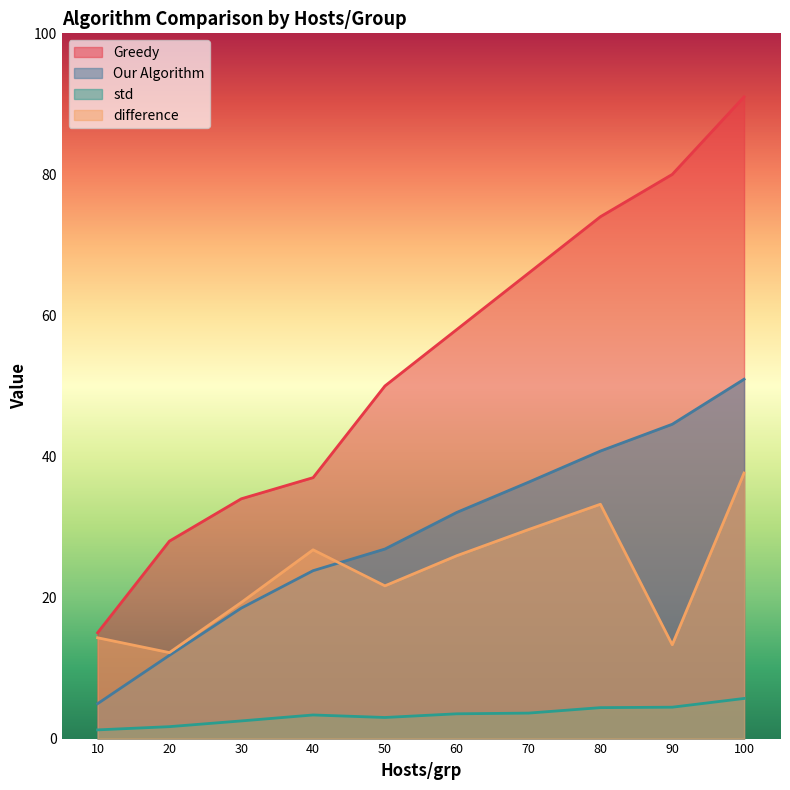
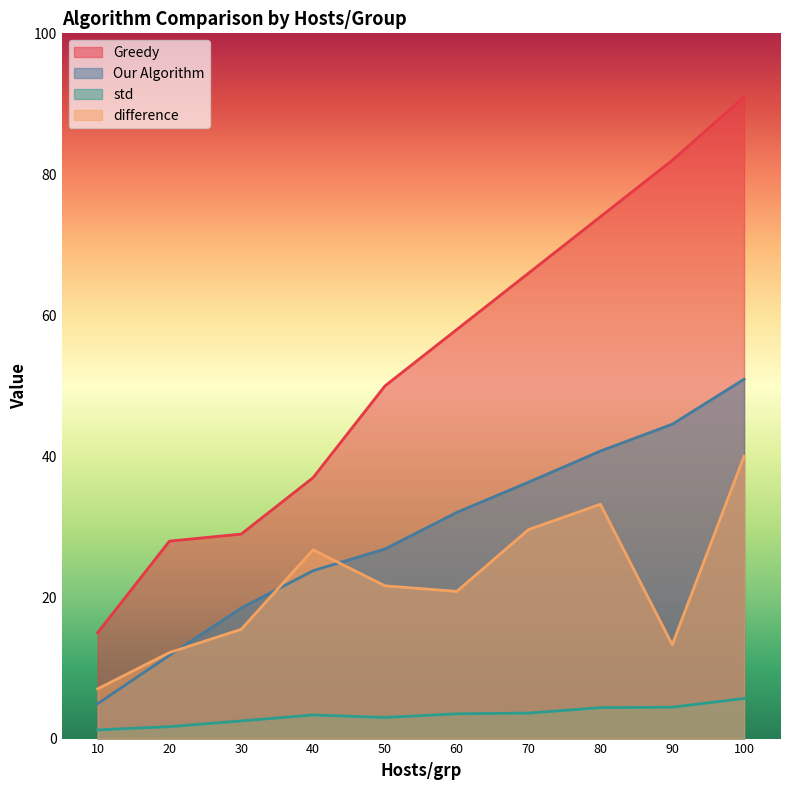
  {
    "Greedy": {
      "10": 15,
      "20": 28,
-     "30": 34,
+     "30": 29,
      "40": 37,
      "50": 50,
      "60": 58,
      "70": 66,
      "80": 74,
-     "90": 80,
+     "90": 82,
      "100": 91
    },
    "difference": {
-     "10": 14,
+     "10": 7,
      "20": 12,
-     "30": 19,
+     "30": 16,
      "40": 27,
      "50": 22,
-     "60": 26,
+     "60": 21,
      "70": 30,
      "80": 33,
      "90": 13,
-     "100": 38
+     "100": 40
    }
  }
